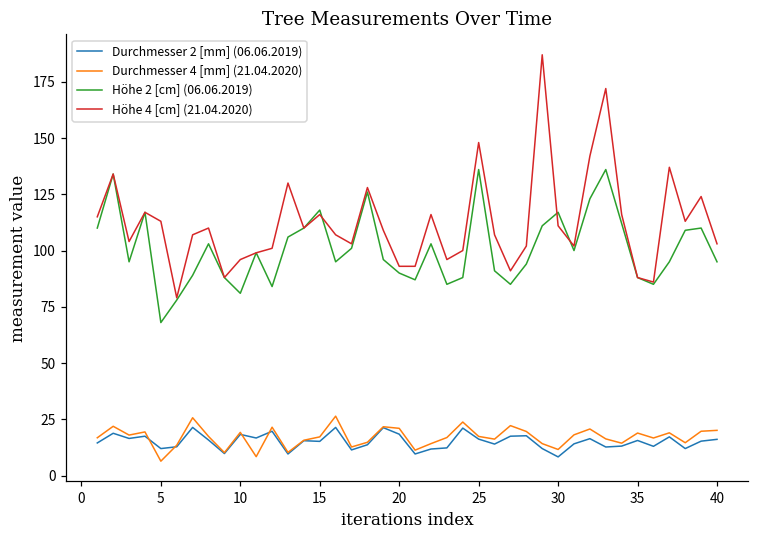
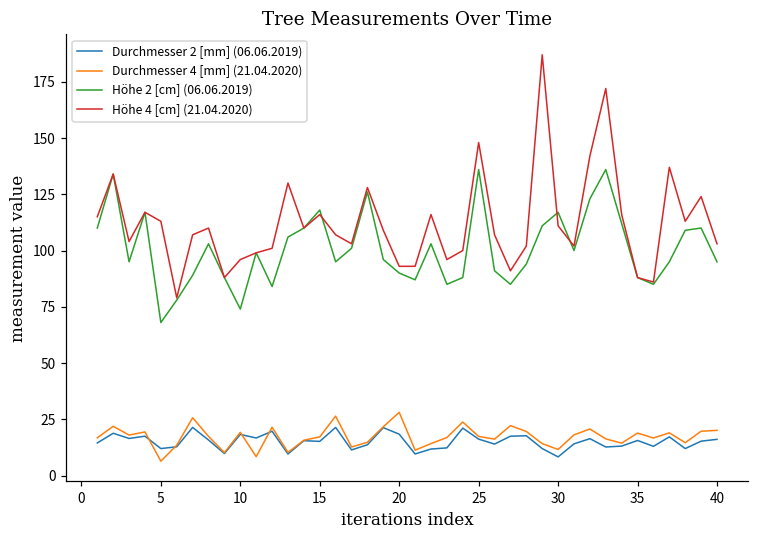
  {
    "Durchmesser 2 [mm] (06.06.2019)": {
      "5": 12,
      "15": 15,
      "20": 18,
      "30": 8,
      "35": 16,
      "40": 16
    },
    "Durchmesser 4 [mm] (21.04.2020)": {
      "5": 6,
      "15": 17,
-     "20": 21,
+     "20": 28,
      "30": 12,
      "35": 19,
      "40": 20
    },
    "Höhe 2 [cm] (06.06.2019)": {
      "5": 68,
-     "10": 81,
+     "10": 74,
      "15": 118,
      "20": 90,
      "25": 136,
      "30": 117,
      "40": 95
    },
    "Höhe 4 [cm] (21.04.2020)": {
      "5": 113,
      "10": 96,
      "15": 116,
      "20": 93,
      "25": 148,
      "30": 111,
      "40": 103
    }
  }
